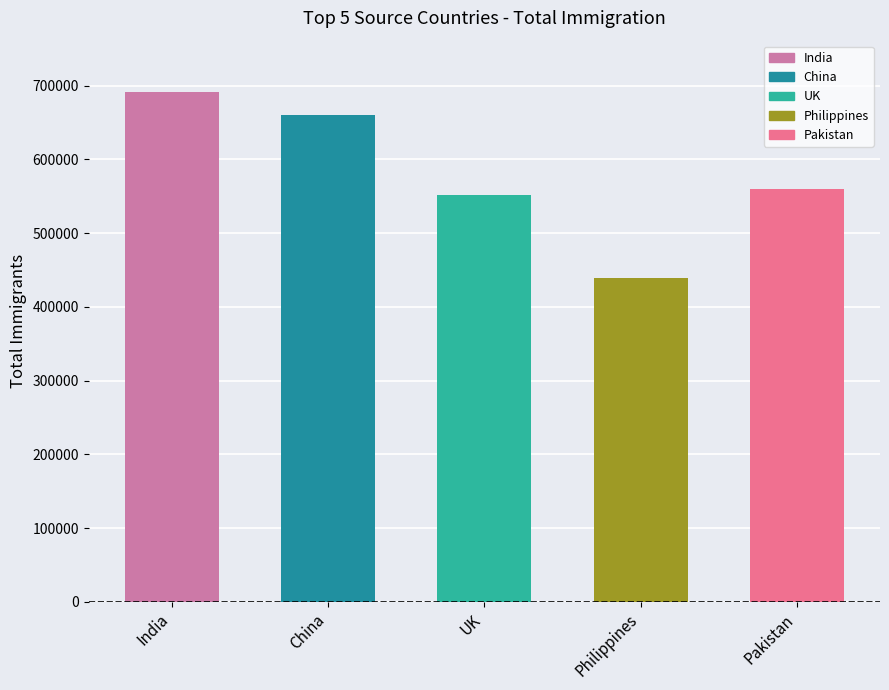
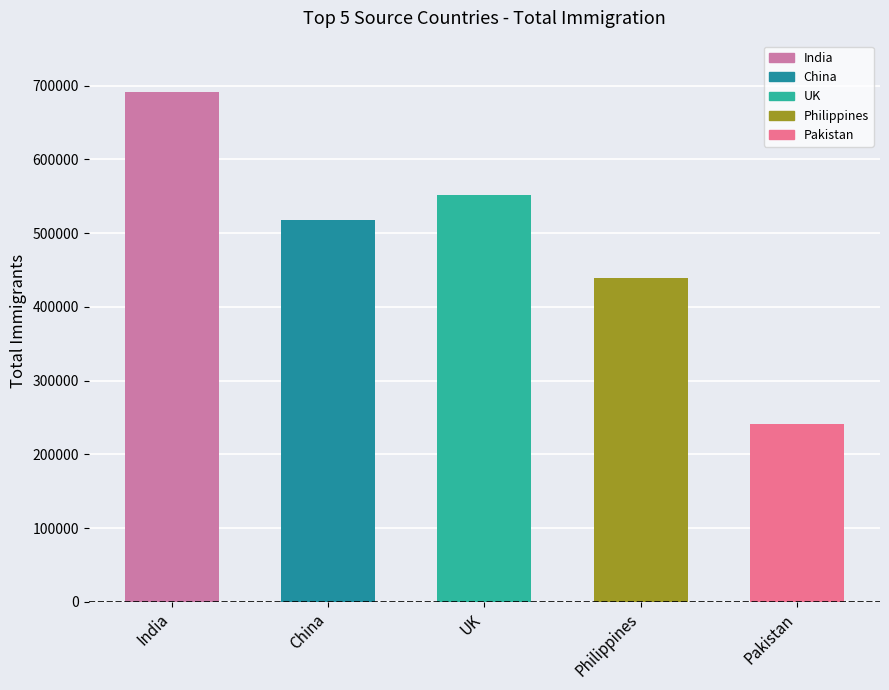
  {
    "India": 690000,
-   "China": 660000,
+   "China": 520000,
    "UK": 550000,
    "Philippines": 440000,
-   "Pakistan": 560000
+   "Pakistan": 240000
  }
